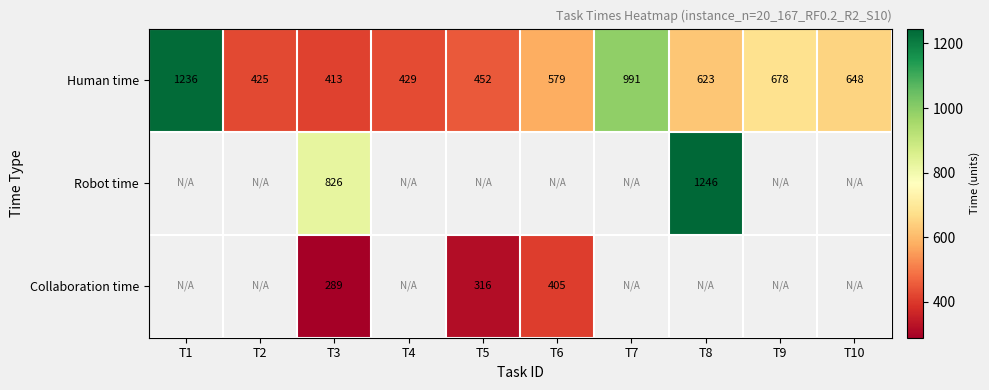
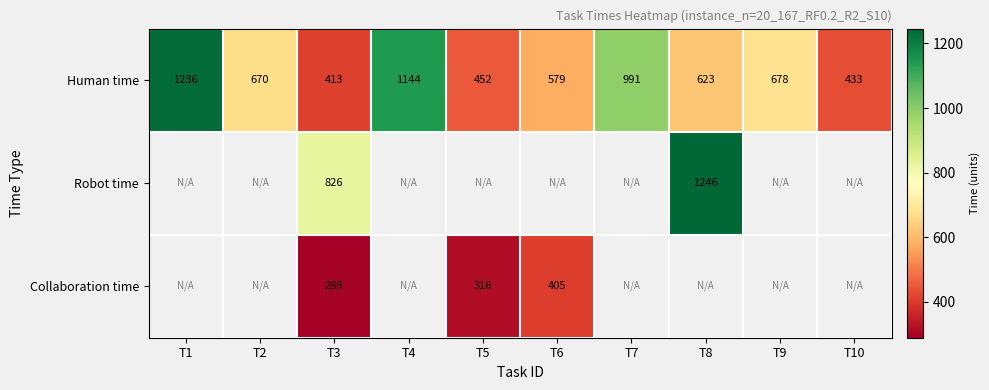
  {
    "Human time": {
      "T1": 1236,
-     "T2": 425,
+     "T2": 670,
      "T3": 413,
-     "T4": 429,
+     "T4": 1144,
      "T5": 452,
      "T6": 579,
      "T7": 991,
      "T8": 623,
      "T9": 678,
-     "T10": 648
+     "T10": 433
    },
    "Robot time": {
      "T3": 826,
      "T8": 1246
    },
    "Collaboration time": {
      "T3": 289,
      "T5": 316,
      "T6": 405
    }
  }
